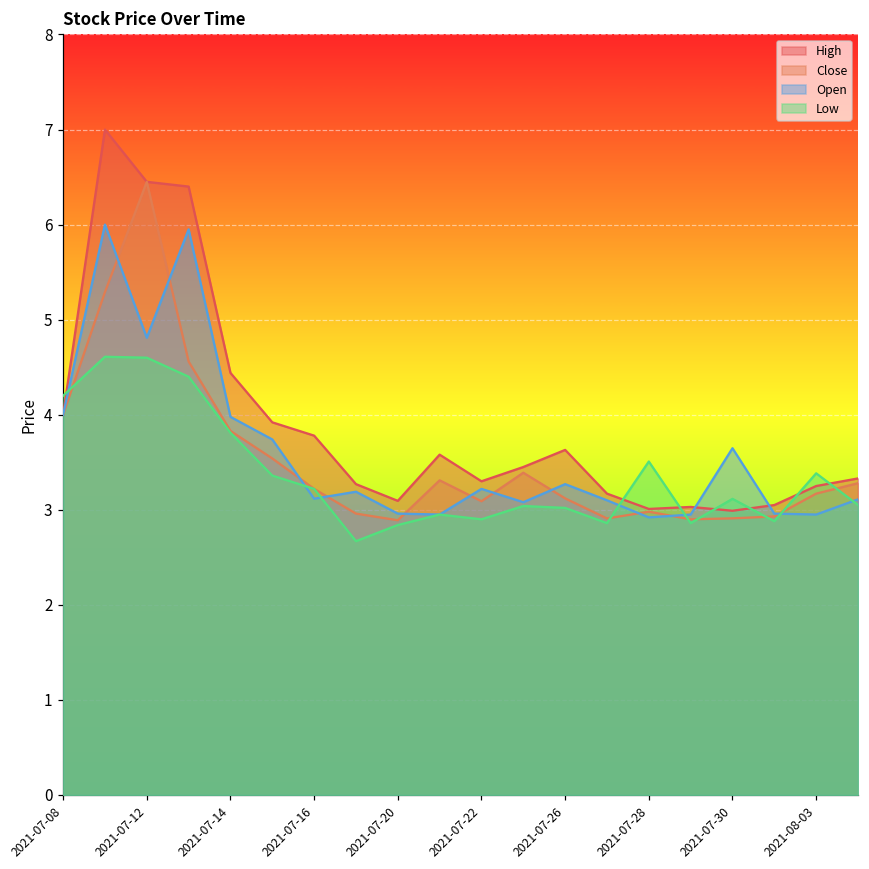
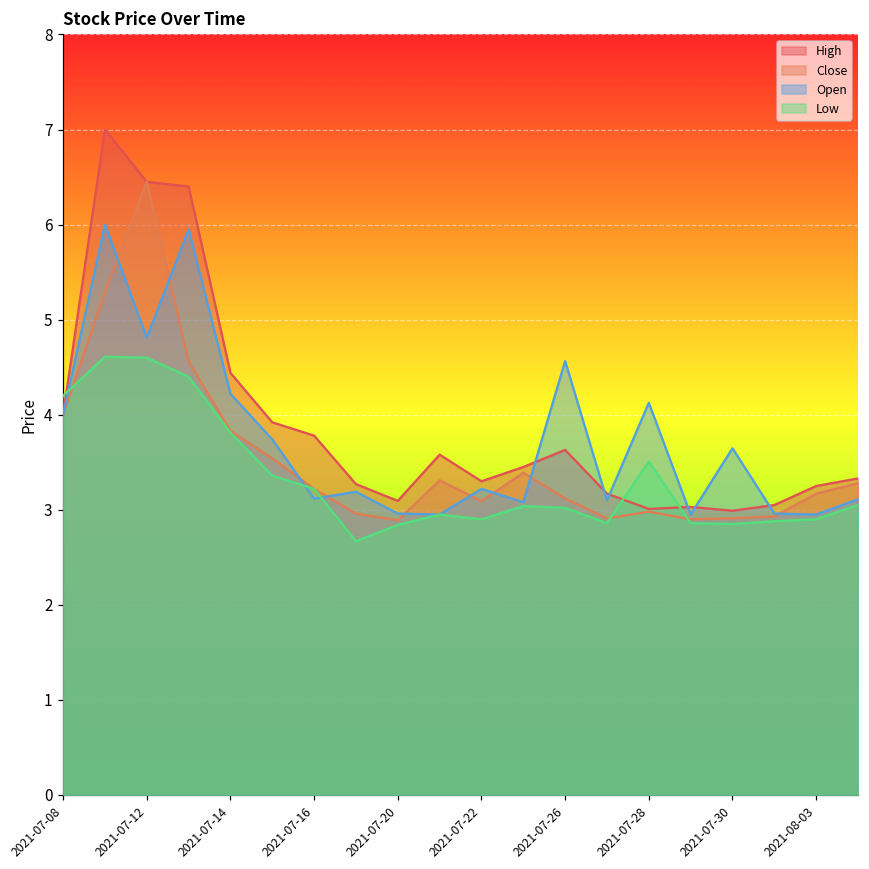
  {
    "Open": {
      "2021-07-12": 4.8,
-     "2021-07-14": 4.0,
+     "2021-07-14": 4.2,
      "2021-07-16": 3.1,
      "2021-07-20": 3.0,
      "2021-07-22": 3.2,
-     "2021-07-26": 3.3,
-     "2021-07-28": 2.9,
+     "2021-07-26": 4.6,
+     "2021-07-28": 4.1,
      "2021-07-30": 3.6,
      "2021-08-03": 3.0
    },
    "Low": {
      "2021-07-08": 4.2,
      "2021-07-12": 4.6,
      "2021-07-20": 2.8,
      "2021-07-22": 2.9,
      "2021-07-26": 3.0,
      "2021-07-28": 3.5,
-     "2021-07-30": 3.1,
-     "2021-08-03": 3.4
+     "2021-07-30": 2.8,
+     "2021-08-03": 2.9
    }
  }
